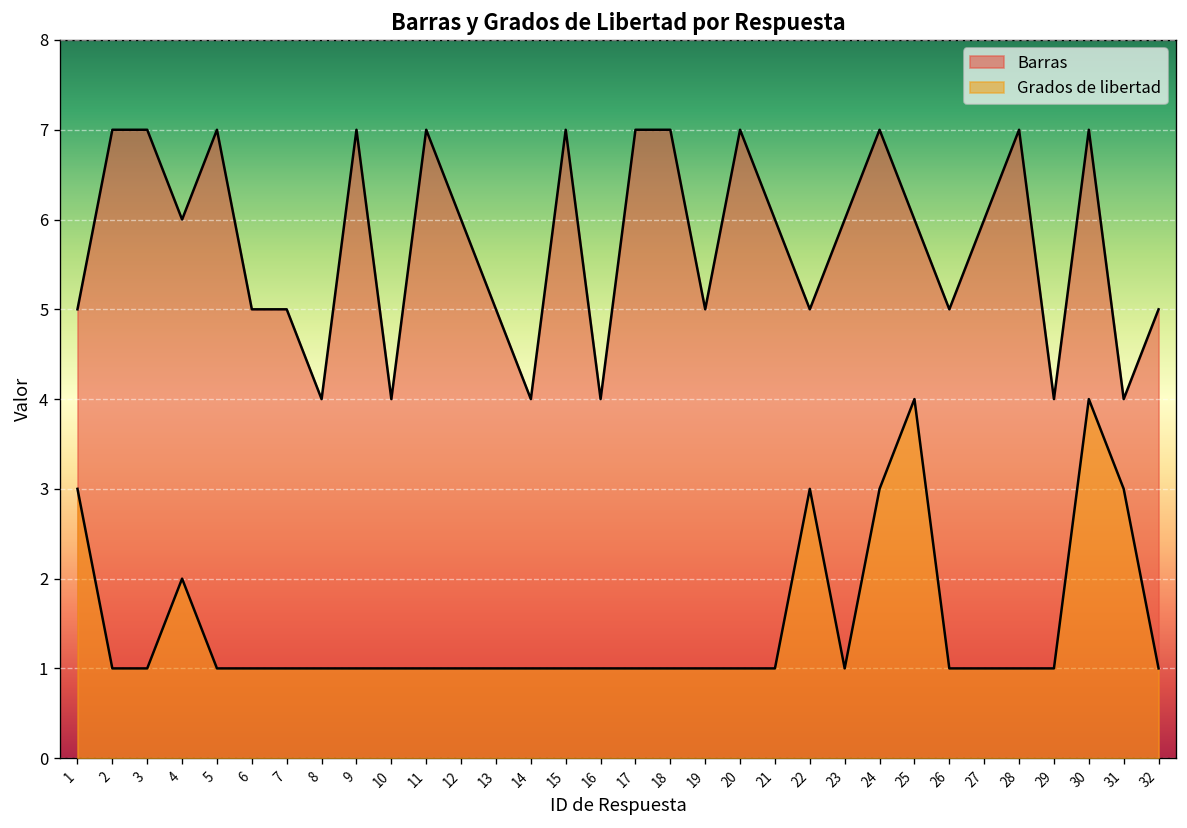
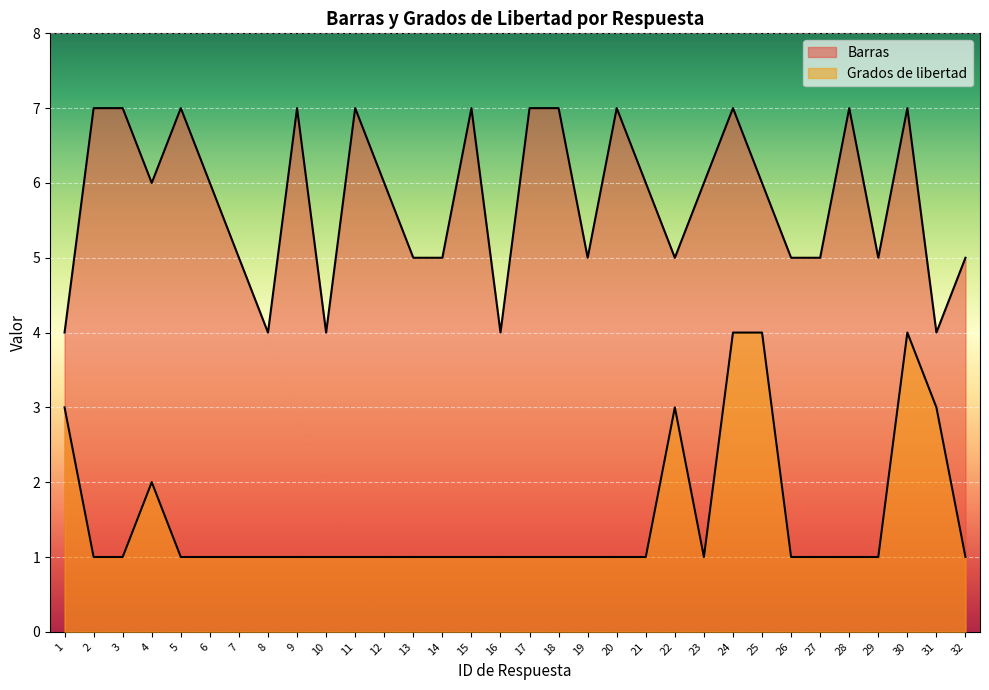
  {
    "Barras": {
-     "1": 5,
+     "1": 4,
      "2": 7,
      "3": 7,
      "4": 6,
      "5": 7,
-     "6": 5,
+     "6": 6,
      "7": 5,
      "8": 4,
      "9": 7,
      "10": 4,
      "11": 7,
      "12": 6,
      "13": 5,
-     "14": 4,
+     "14": 5,
      "15": 7,
      "16": 4,
      "17": 7,
      "18": 7,
      "19": 5,
      "20": 7,
      "21": 6,
      "22": 5,
      "23": 6,
      "24": 7,
      "25": 6,
      "26": 5,
-     "27": 6,
+     "27": 5,
      "28": 7,
-     "29": 4,
+     "29": 5,
      "30": 7,
      "31": 4,
      "32": 5
    },
    "Grados de libertad": {
      "1": 3,
      "2": 1,
      "3": 1,
      "4": 2,
      "5": 1,
      "6": 1,
      "7": 1,
      "8": 1,
      "9": 1,
      "10": 1,
      "11": 1,
      "12": 1,
      "13": 1,
      "14": 1,
      "15": 1,
      "16": 1,
      "17": 1,
      "18": 1,
      "19": 1,
      "20": 1,
      "21": 1,
      "22": 3,
      "23": 1,
-     "24": 3,
+     "24": 4,
      "25": 4,
      "26": 1,
      "27": 1,
      "28": 1,
      "29": 1,
      "30": 4,
      "31": 3,
      "32": 1
    }
  }
